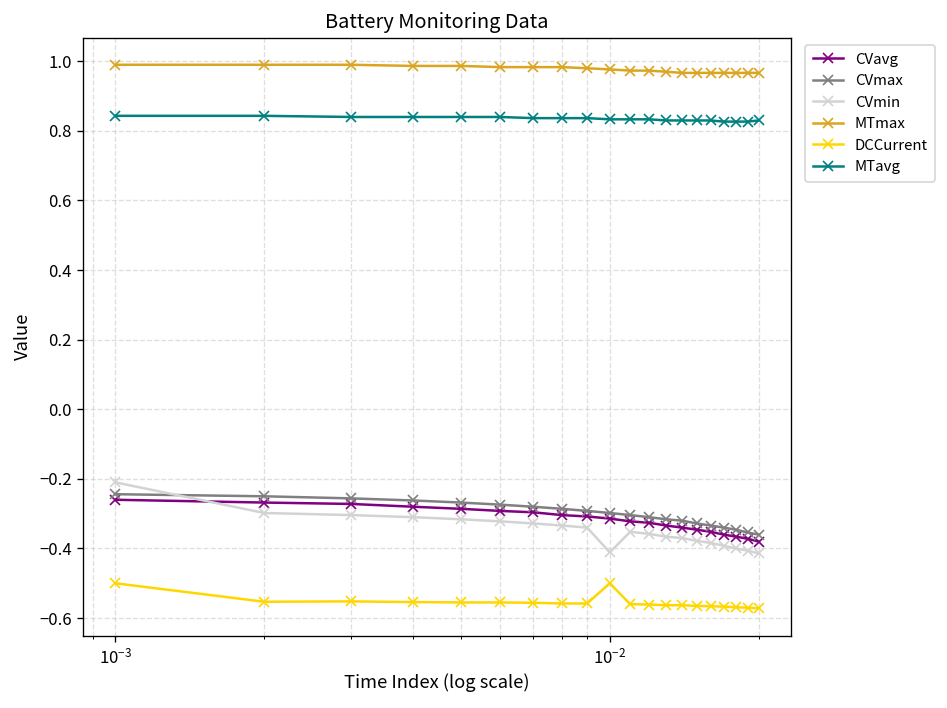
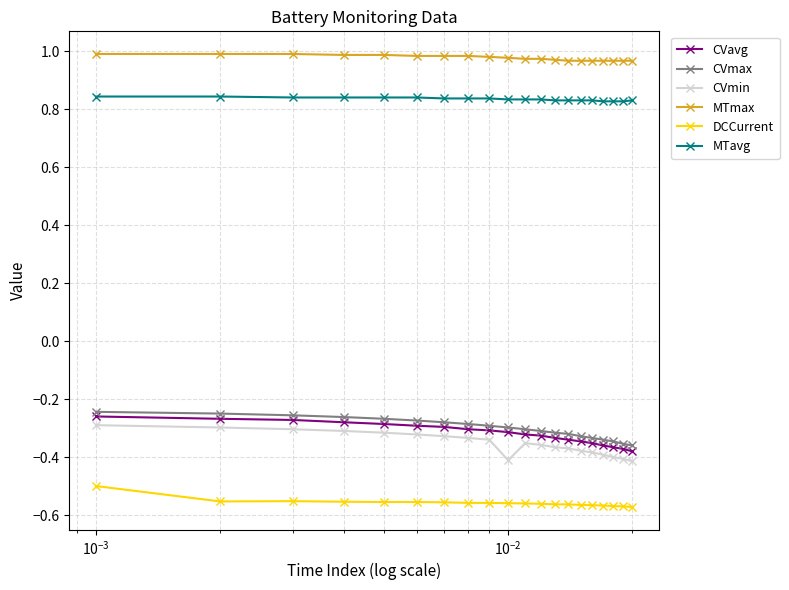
  {
    "CVavg": {
      "10^-3": -0.26,
      "10^-2": -0.31
    },
    "CVmax": {
      "10^-3": -0.24,
      "10^-2": -0.30
    },
    "CVmin": {
-     "10^-3": -0.21,
+     "10^-3": -0.29,
      "10^-2": -0.41
    },
    "MTmax": {
      "10^-3": 0.99,
      "10^-2": 0.98
    },
    "DCCurrent": {
      "10^-3": -0.50,
-     "10^-2": -0.50
+     "10^-2": -0.56
    },
    "MTavg": {
      "10^-3": 0.84,
      "10^-2": 0.83
    }
  }
